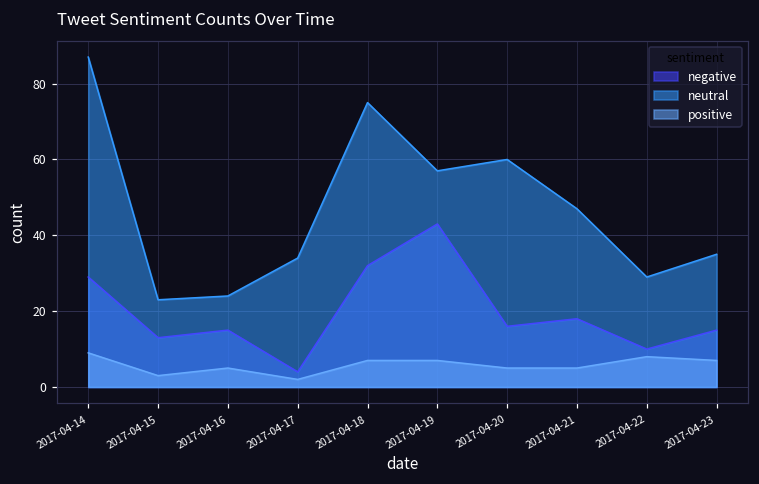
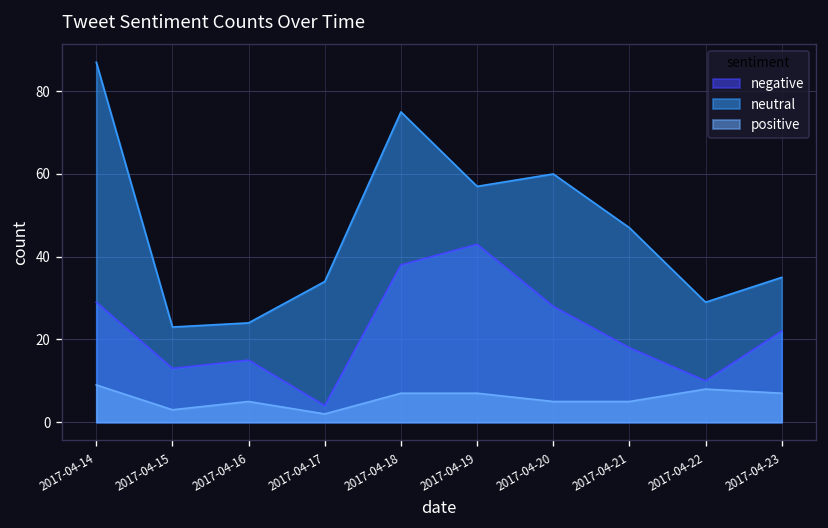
  {
    "negative": {
      "2017-04-14": 29,
      "2017-04-15": 13,
      "2017-04-16": 15,
      "2017-04-17": 4,
-     "2017-04-18": 32,
+     "2017-04-18": 38,
      "2017-04-19": 43,
-     "2017-04-20": 16,
+     "2017-04-20": 28,
      "2017-04-21": 18,
      "2017-04-22": 10,
-     "2017-04-23": 15
+     "2017-04-23": 22
    }
  }
